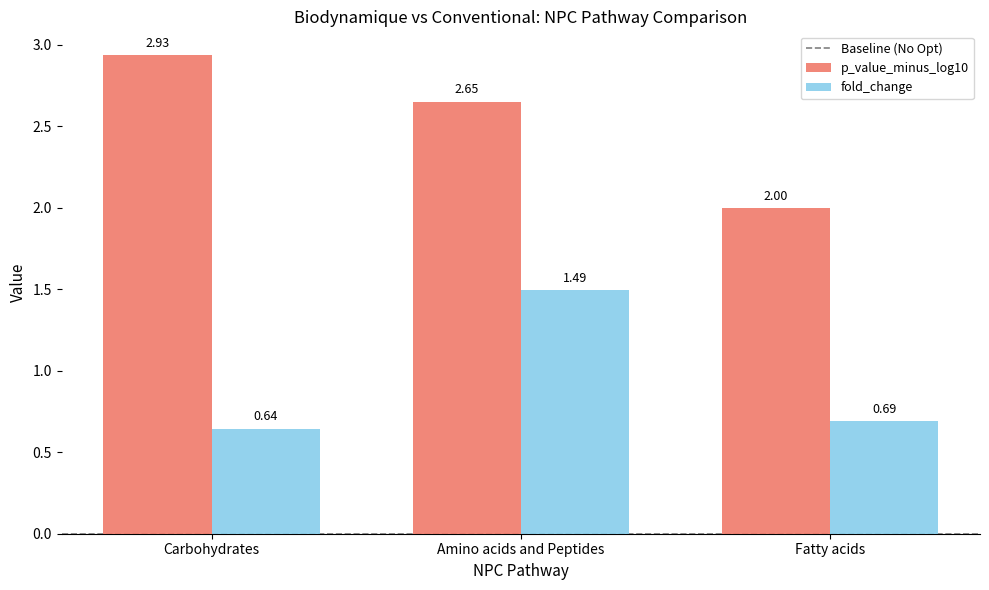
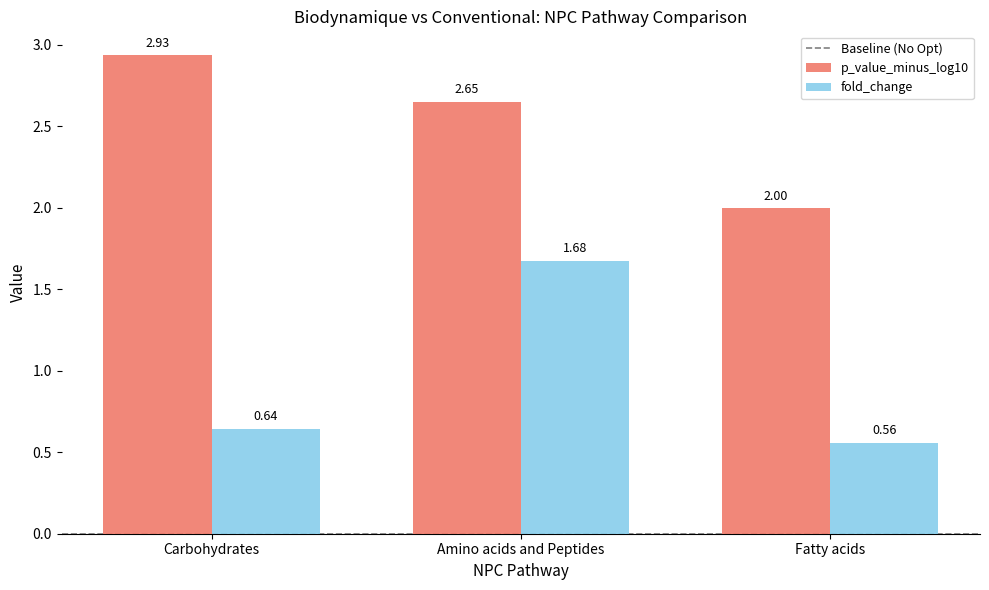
  {
    "p_value_minus_log10": {
      "Carbohydrates": 2.93,
      "Amino acids and Peptides": 2.65,
      "Fatty acids": 2.00
    },
    "fold_change": {
      "Carbohydrates": 0.64,
-     "Amino acids and Peptides": 1.49,
-     "Fatty acids": 0.69
+     "Amino acids and Peptides": 1.68,
+     "Fatty acids": 0.56
    }
  }
